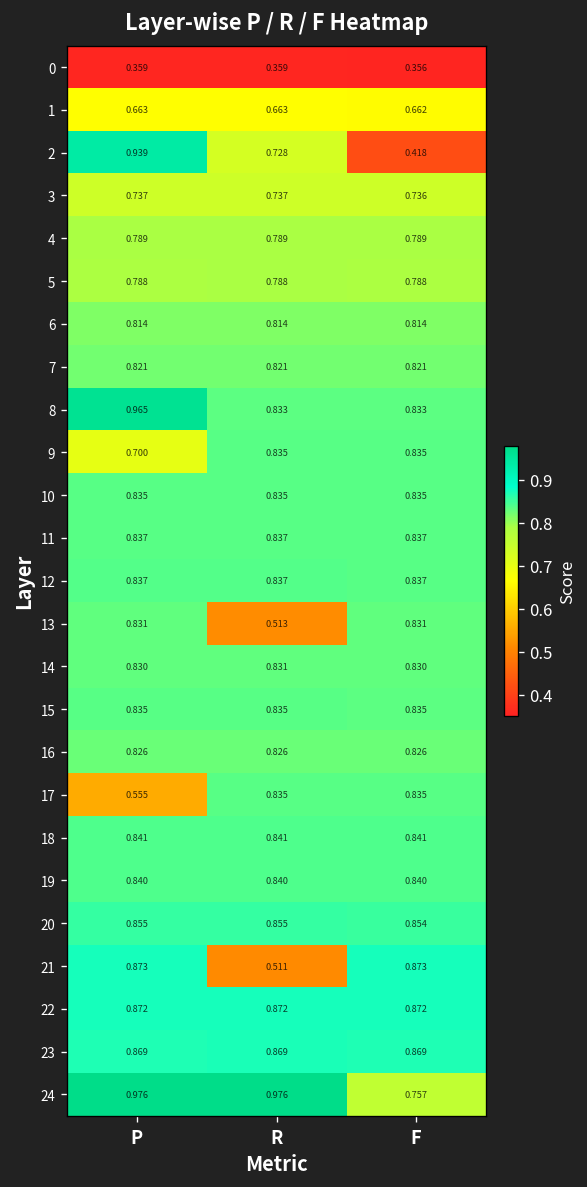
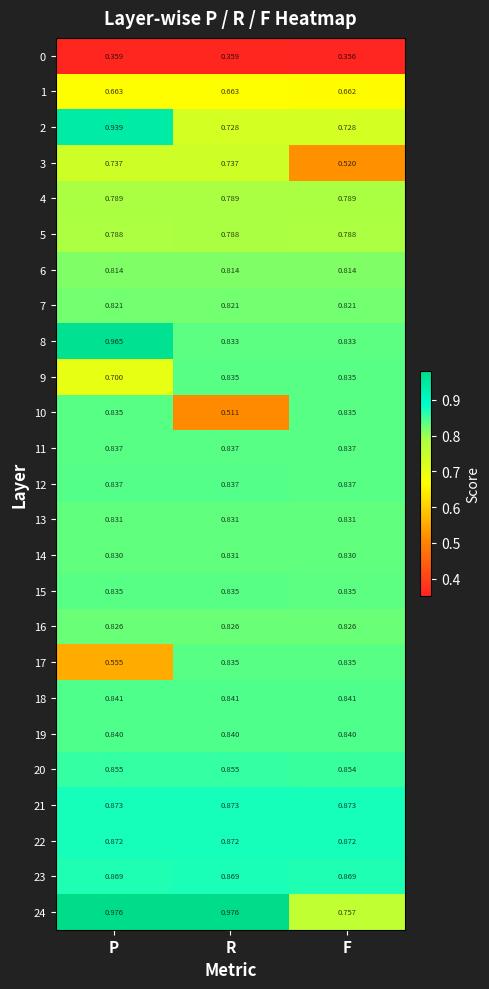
  {
    "0": {
      "P": 0.359,
      "R": 0.359,
      "F": 0.356
    },
    "1": {
      "P": 0.663,
      "R": 0.663,
      "F": 0.662
    },
    "2": {
      "P": 0.939,
      "R": 0.728,
-     "F": 0.418
+     "F": 0.728
    },
    "3": {
      "P": 0.737,
      "R": 0.737,
-     "F": 0.736
+     "F": 0.520
    },
    "4": {
      "P": 0.789,
      "R": 0.789,
      "F": 0.789
    },
    "5": {
      "P": 0.788,
      "R": 0.788,
      "F": 0.788
    },
    "6": {
      "P": 0.814,
      "R": 0.814,
      "F": 0.814
    },
    "7": {
      "P": 0.821,
      "R": 0.821,
      "F": 0.821
    },
    "8": {
      "P": 0.965,
      "R": 0.833,
      "F": 0.833
    },
    "9": {
      "P": 0.700,
      "R": 0.835,
      "F": 0.835
    },
    "10": {
      "P": 0.835,
-     "R": 0.835,
+     "R": 0.511,
      "F": 0.835
    },
    "11": {
      "P": 0.837,
      "R": 0.837,
      "F": 0.837
    },
    "12": {
      "P": 0.837,
      "R": 0.837,
      "F": 0.837
    },
    "13": {
      "P": 0.831,
-     "R": 0.513,
+     "R": 0.831,
      "F": 0.831
    },
    "14": {
      "P": 0.830,
      "R": 0.831,
      "F": 0.830
    },
    "15": {
      "P": 0.835,
      "R": 0.835,
      "F": 0.835
    },
    "16": {
      "P": 0.826,
      "R": 0.826,
      "F": 0.826
    },
    "17": {
      "P": 0.555,
      "R": 0.835,
      "F": 0.835
    },
    "18": {
      "P": 0.841,
      "R": 0.841,
      "F": 0.841
    },
    "19": {
      "P": 0.840,
      "R": 0.840,
      "F": 0.840
    },
    "20": {
      "P": 0.855,
      "R": 0.855,
      "F": 0.854
    },
    "21": {
      "P": 0.873,
-     "R": 0.511,
+     "R": 0.873,
      "F": 0.873
    },
    "22": {
      "P": 0.872,
      "R": 0.872,
      "F": 0.872
    },
    "23": {
      "P": 0.869,
      "R": 0.869,
      "F": 0.869
    },
    "24": {
      "P": 0.976,
      "R": 0.976,
      "F": 0.757
    }
  }
